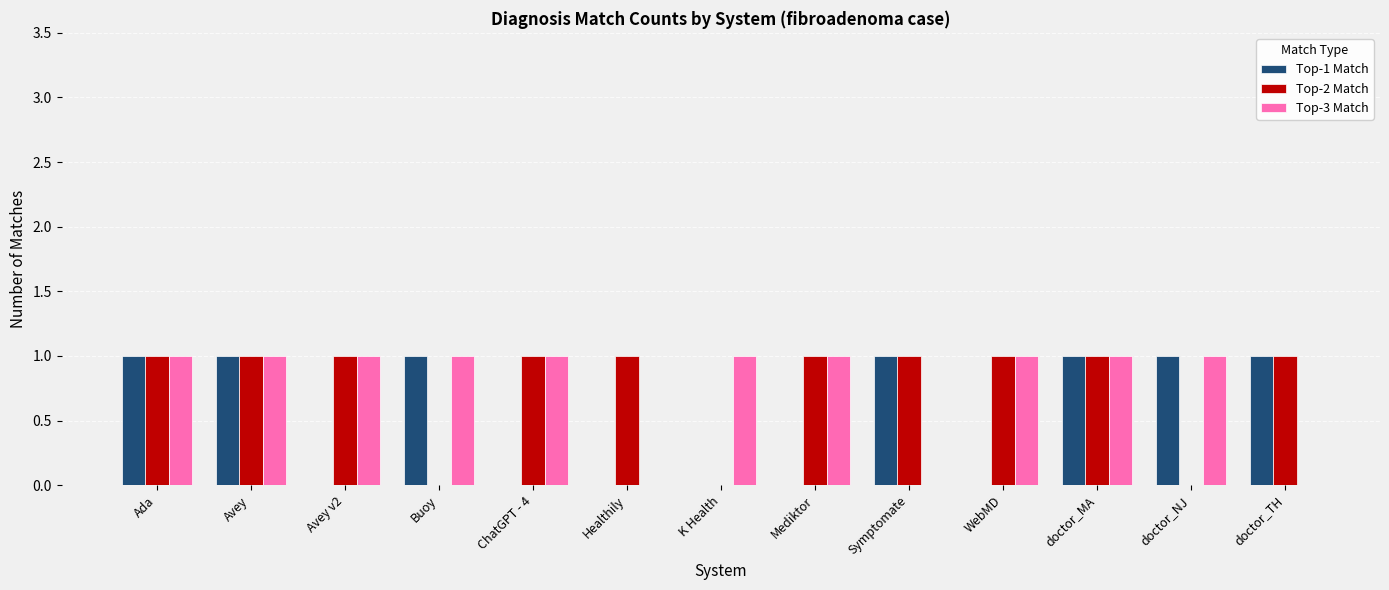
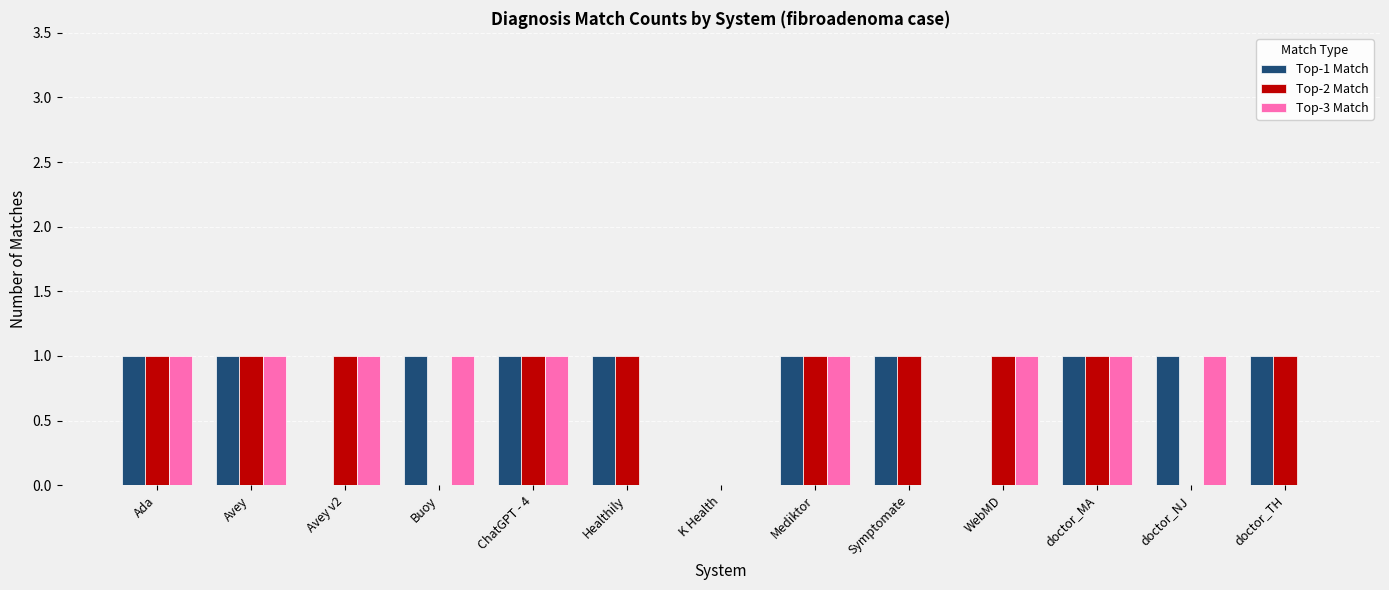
  {
    "Top-1 Match": {
      "Ada": 1,
      "Avey": 1,
      "Avey v2": 0,
      "Buoy": 1,
-     "ChatGPT - 4": 0,
-     "Healthily": 0,
+     "ChatGPT - 4": 1,
+     "Healthily": 1,
      "K Health": 0,
-     "Mediktor": 0,
+     "Mediktor": 1,
      "Symptomate": 1,
      "WebMD": 0,
      "doctor_MA": 1,
      "doctor_NJ": 1,
      "doctor_TH": 1
    },
    "Top-2 Match": {
      "Ada": 1,
      "Avey": 1,
      "Avey v2": 1,
      "Buoy": 0,
      "ChatGPT - 4": 1,
      "Healthily": 1,
      "K Health": 0,
      "Mediktor": 1,
      "Symptomate": 1,
      "WebMD": 1,
      "doctor_MA": 1,
      "doctor_NJ": 0,
      "doctor_TH": 1
    },
    "Top-3 Match": {
      "Ada": 1,
      "Avey": 1,
      "Avey v2": 1,
      "Buoy": 1,
      "ChatGPT - 4": 1,
      "Healthily": 0,
-     "K Health": 1,
+     "K Health": 0,
      "Mediktor": 1,
      "Symptomate": 0,
      "WebMD": 1,
      "doctor_MA": 1,
      "doctor_NJ": 1,
      "doctor_TH": 0
    }
  }
